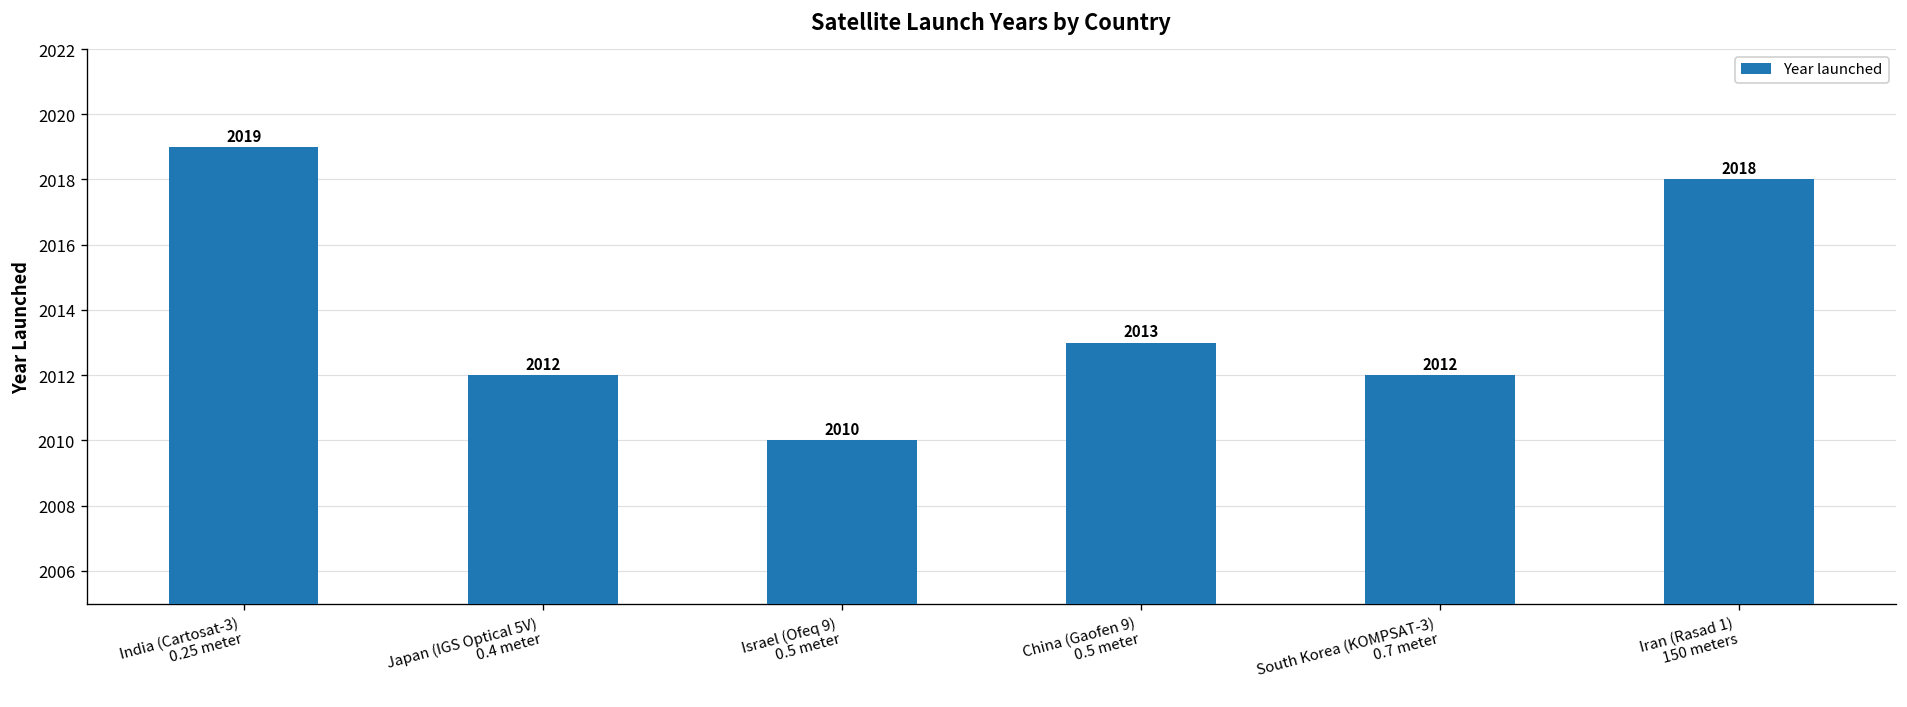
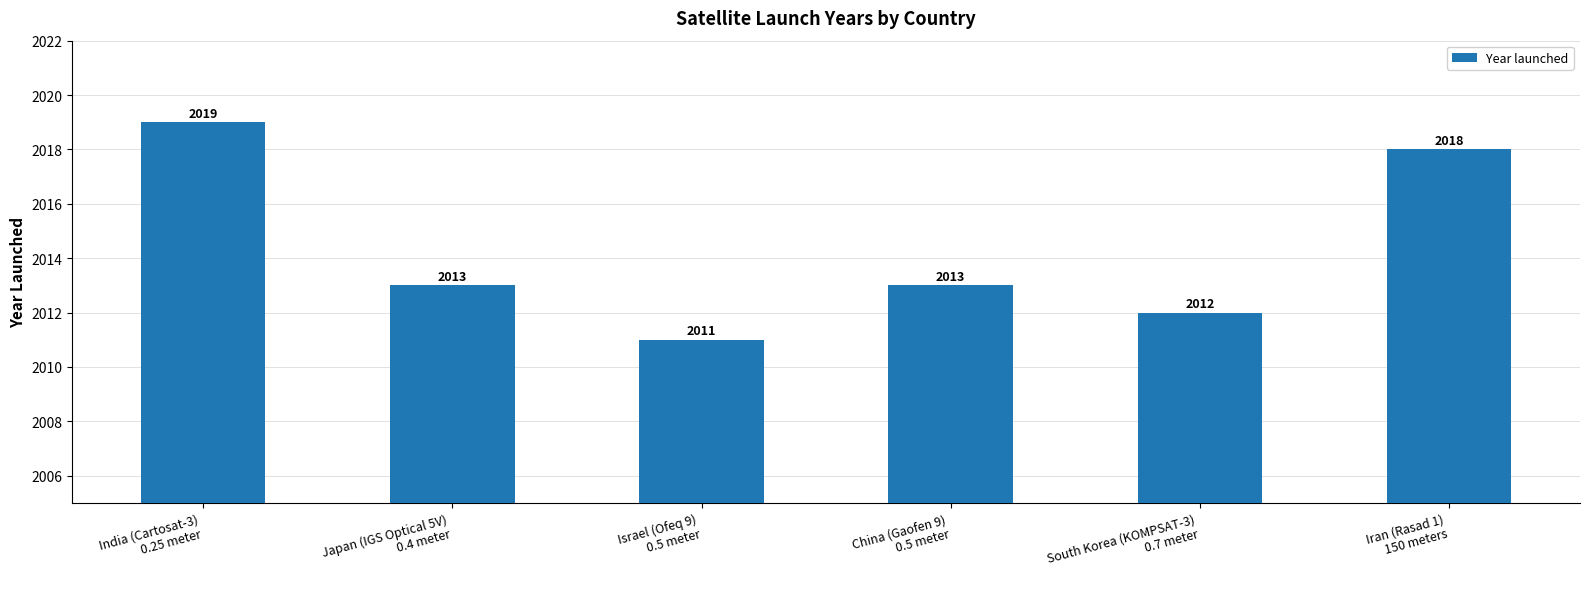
  {
    "India (Cartosat-3) 0.25 meter": 2019,
-   "Japan (IGS Optical 5V) 0.4 meter": 2012,
-   "Israel (Ofeq 9) 0.5 meter": 2010,
+   "Japan (IGS Optical 5V) 0.4 meter": 2013,
+   "Israel (Ofeq 9) 0.5 meter": 2011,
    "China (Gaofen 9) 0.5 meter": 2013,
    "South Korea (KOMPSAT-3) 0.7 meter": 2012,
    "Iran (Rasad 1) 150 meters": 2018
  }
